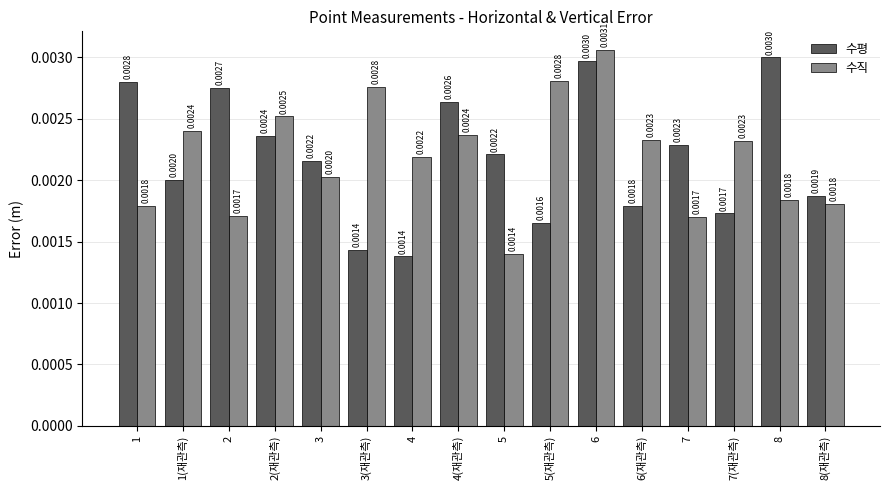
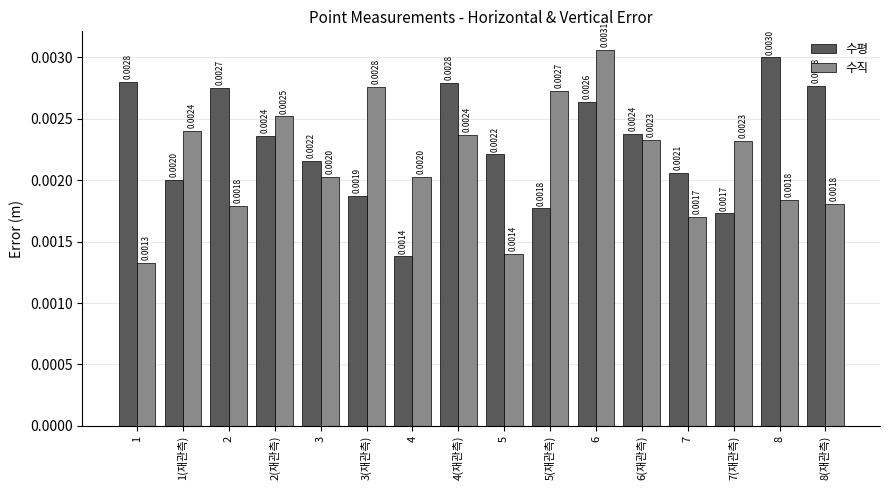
  {
    "수평": {
      "1": 0.0028,
      "1(재관측)": 0.0020,
      "2": 0.0027,
      "2(재관측)": 0.0024,
      "3": 0.0022,
-     "3(재관측)": 0.0014,
+     "3(재관측)": 0.0019,
      "4": 0.0014,
-     "4(재관측)": 0.0026,
+     "4(재관측)": 0.0028,
      "5": 0.0022,
-     "5(재관측)": 0.0016,
-     "6": 0.0030,
-     "6(재관측)": 0.0018,
-     "7": 0.0023,
+     "5(재관측)": 0.0018,
+     "6": 0.0026,
+     "6(재관측)": 0.0024,
+     "7": 0.0021,
      "7(재관측)": 0.0017,
      "8": 0.0030,
-     "8(재관측)": 0.0019
+     "8(재관측)": 0.0028
    },
    "수직": {
-     "1": 0.0018,
+     "1": 0.0013,
      "1(재관측)": 0.0024,
-     "2": 0.0017,
+     "2": 0.0018,
      "2(재관측)": 0.0025,
      "3": 0.0020,
      "3(재관측)": 0.0028,
-     "4": 0.0022,
+     "4": 0.0020,
      "4(재관측)": 0.0024,
      "5": 0.0014,
-     "5(재관측)": 0.0028,
+     "5(재관측)": 0.0027,
      "6": 0.0031,
      "6(재관측)": 0.0023,
      "7": 0.0017,
      "7(재관측)": 0.0023,
      "8": 0.0018,
      "8(재관측)": 0.0018
    }
  }
